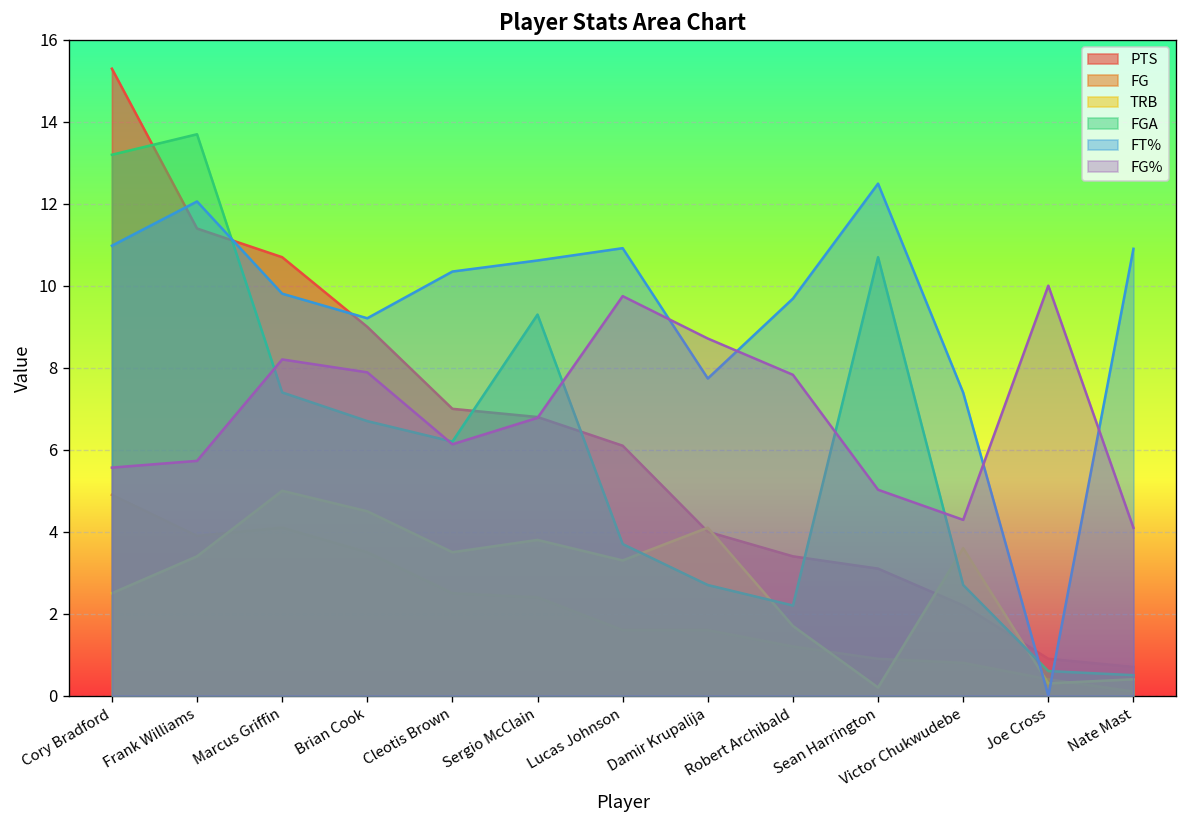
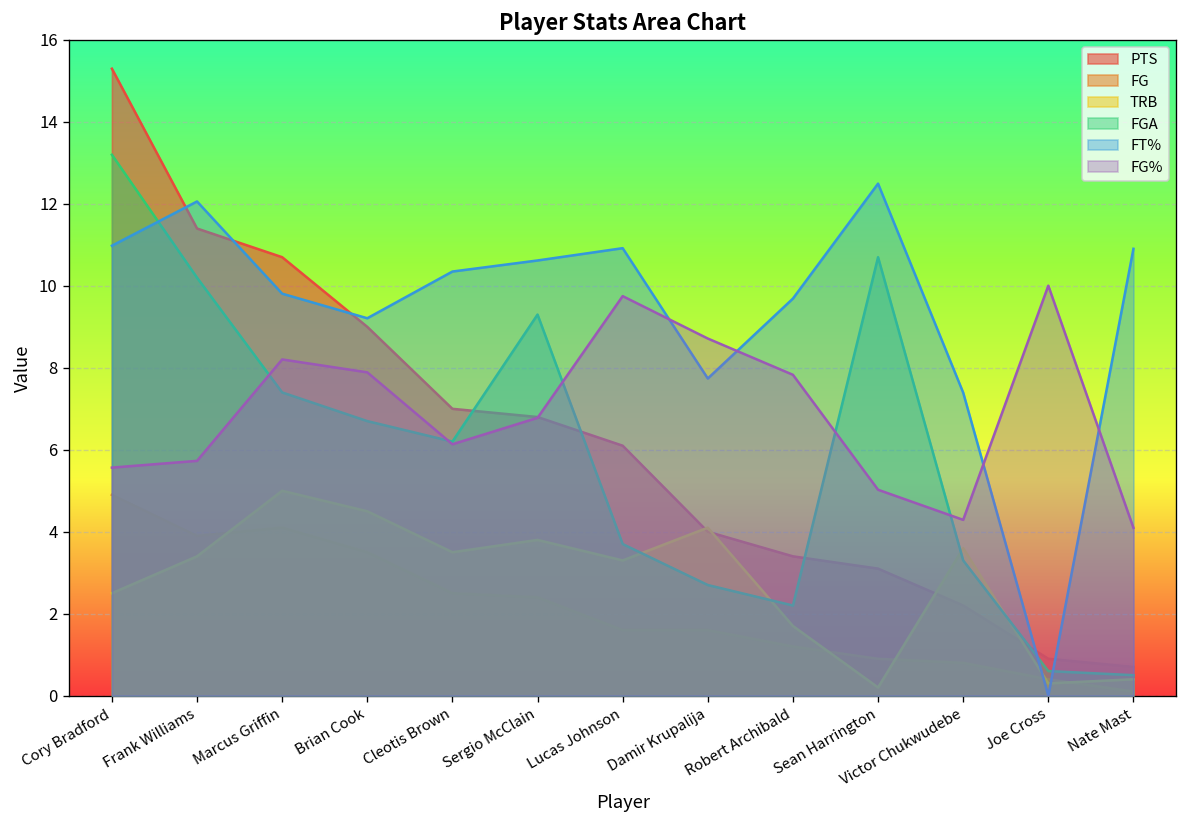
  {
    "TRB": {
      "Cory Bradford": 2.5,
      "Frank Williams": 3.4,
      "Marcus Griffin": 5.0,
      "Brian Cook": 4.5,
      "Cleotis Brown": 3.5,
      "Sergio McClain": 3.8,
      "Lucas Johnson": 3.3,
      "Damir Krupalija": 4.1,
      "Robert Archibald": 1.7,
      "Sean Harrington": 0.2,
      "Victor Chukwudebe": 3.6,
      "Joe Cross": 0.3,
      "Nate Mast": 0.4
    },
    "FGA": {
      "Cory Bradford": 13.2,
-     "Frank Williams": 13.7,
+     "Frank Williams": 10.2,
      "Marcus Griffin": 7.4,
      "Brian Cook": 6.7,
      "Sergio McClain": 9.3,
      "Lucas Johnson": 3.7,
      "Damir Krupalija": 2.7,
      "Robert Archibald": 2.2,
      "Sean Harrington": 10.7,
-     "Victor Chukwudebe": 2.7,
+     "Victor Chukwudebe": 3.3,
      "Joe Cross": 0.6,
      "Nate Mast": 0.5
    },
    "FT%": {
      "Cory Bradford": 11.0,
      "Frank Williams": 12.1,
      "Marcus Griffin": 9.8,
      "Brian Cook": 9.2,
      "Cleotis Brown": 10.4,
      "Sergio McClain": 10.6,
      "Lucas Johnson": 10.9,
      "Damir Krupalija": 7.7,
      "Robert Archibald": 9.7,
      "Sean Harrington": 12.5,
      "Victor Chukwudebe": 7.4,
      "Joe Cross": 0.0,
      "Nate Mast": 10.9
    },
    "FG%": {
      "Cory Bradford": 5.6,
      "Frank Williams": 5.7,
      "Marcus Griffin": 8.2,
      "Brian Cook": 7.9,
      "Lucas Johnson": 9.8,
      "Damir Krupalija": 8.7,
      "Robert Archibald": 7.8,
      "Sean Harrington": 5.0,
      "Victor Chukwudebe": 4.3,
      "Joe Cross": 10.0,
      "Nate Mast": 4.1
    }
  }
